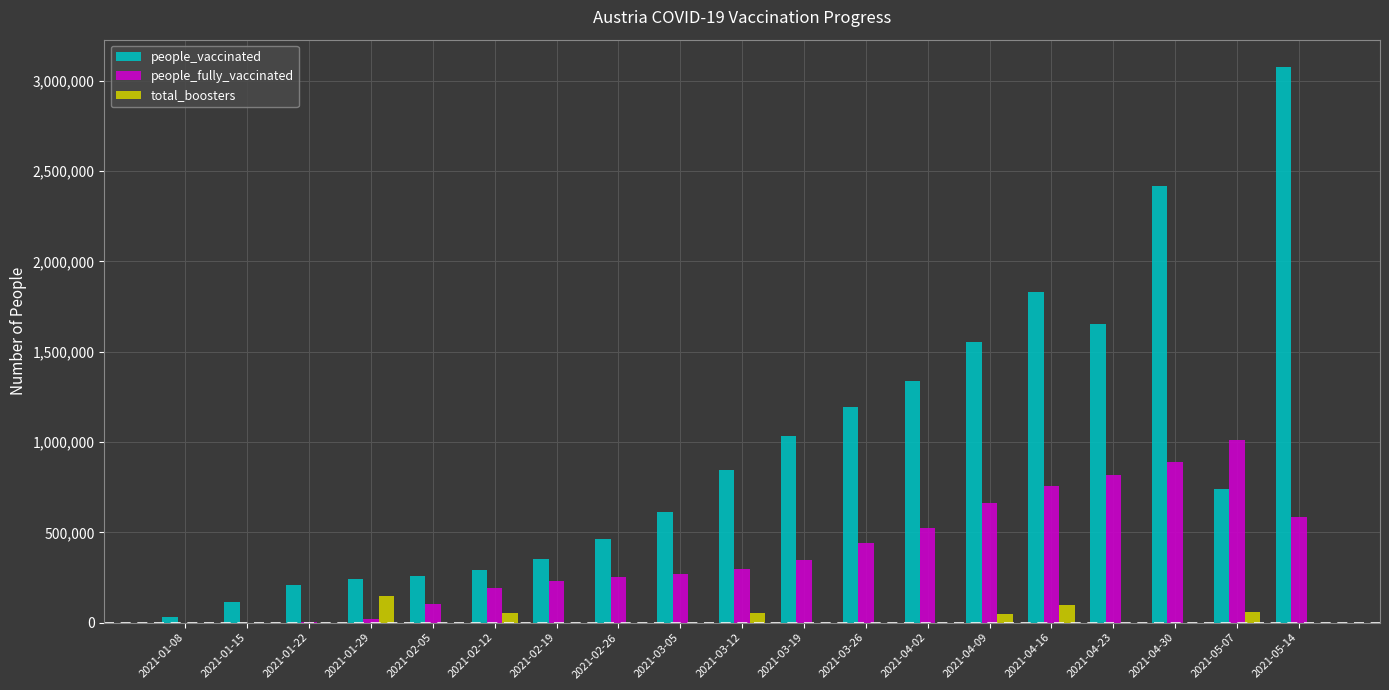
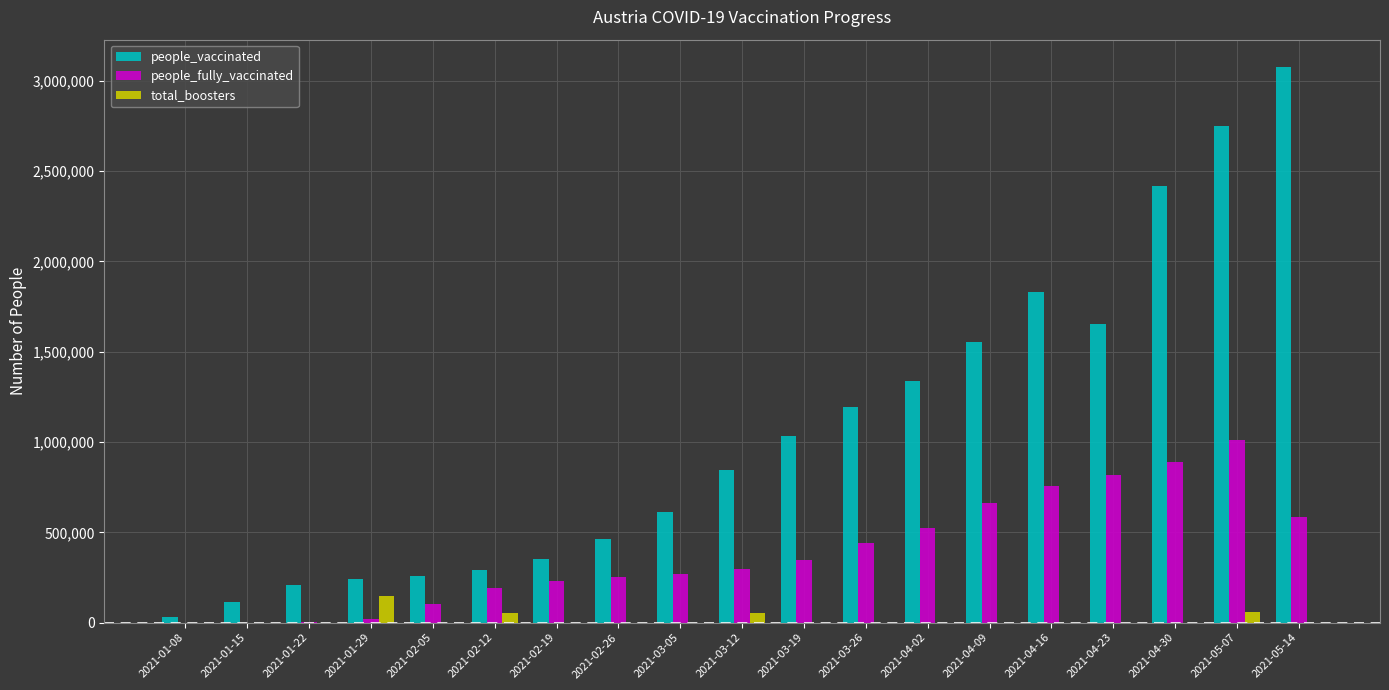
  {
    "people_vaccinated": {
      "2021-01-08": "30,000",
      "2021-01-15": "120,000",
      "2021-01-22": "210,000",
      "2021-01-29": "240,000",
      "2021-02-05": "260,000",
      "2021-02-12": "290,000",
      "2021-02-19": "350,000",
      "2021-02-26": "460,000",
      "2021-03-05": "620,000",
      "2021-03-12": "840,000",
      "2021-03-19": "1,040,000",
      "2021-03-26": "1,190,000",
      "2021-04-02": "1,340,000",
      "2021-04-09": "1,550,000",
      "2021-04-16": "1,830,000",
      "2021-04-23": "1,650,000",
      "2021-04-30": "2,410,000",
-     "2021-05-07": "740,000",
+     "2021-05-07": "2,750,000",
      "2021-05-14": "3,070,000"
    },
    "people_fully_vaccinated": {
      "2021-01-29": "20,000",
      "2021-02-05": "100,000",
      "2021-02-12": "190,000",
      "2021-02-19": "230,000",
      "2021-02-26": "250,000",
      "2021-03-05": "270,000",
      "2021-03-12": "300,000",
      "2021-03-19": "350,000",
      "2021-03-26": "440,000",
      "2021-04-02": "520,000",
      "2021-04-09": "660,000",
      "2021-04-16": "760,000",
      "2021-04-23": "820,000",
      "2021-04-30": "890,000",
      "2021-05-07": "1,010,000",
      "2021-05-14": "590,000"
    },
    "total_boosters": {
      "2021-01-08": "0",
      "2021-01-29": "150,000",
      "2021-02-12": "50,000",
      "2021-03-12": "50,000",
-     "2021-04-09": "50,000",
-     "2021-04-16": "100,000",
+     "2021-04-09": "0",
+     "2021-04-16": "0",
      "2021-05-07": "60,000"
    }
  }
